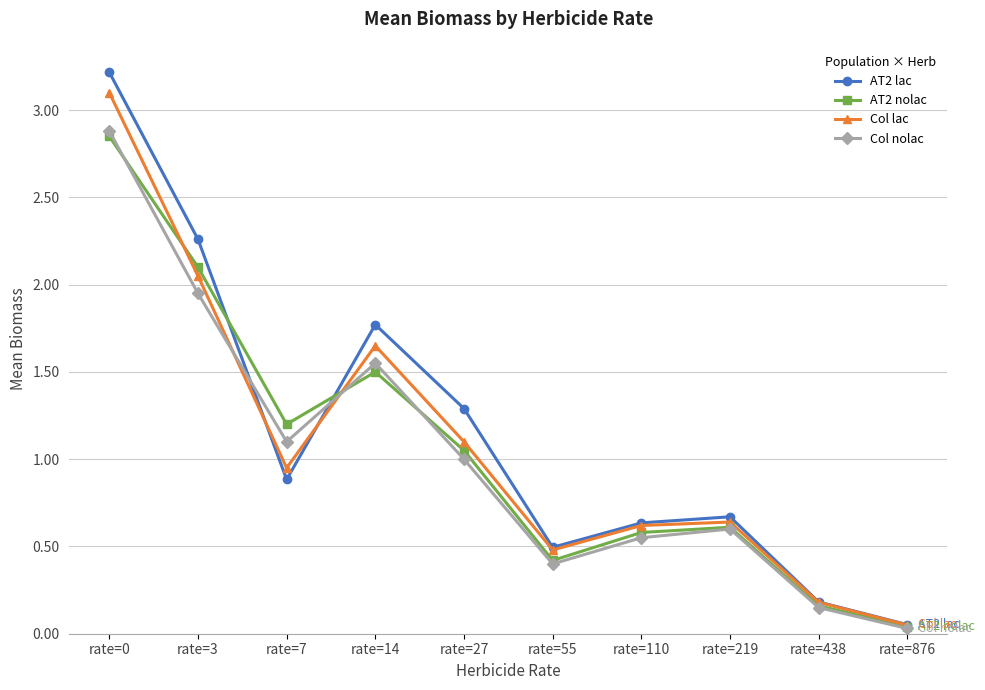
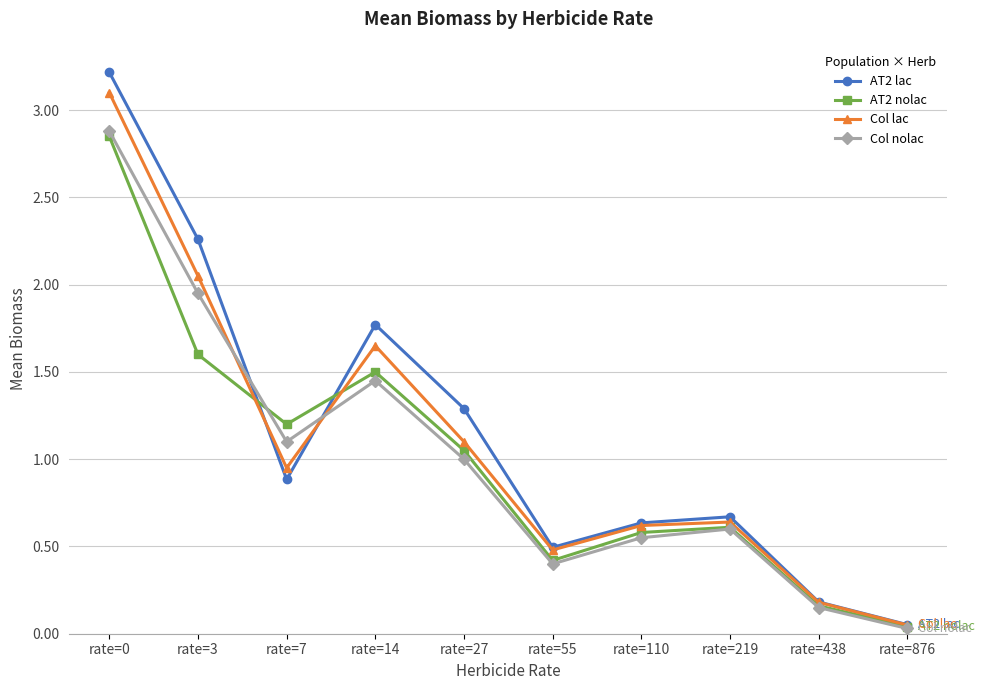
  {
    "AT2 lac": {
      "rate=0": 3.22,
      "rate=3": 2.26,
      "rate=7": 0.88,
      "rate=14": 1.77,
      "rate=27": 1.29,
      "rate=55": 0.50,
      "rate=110": 0.64,
      "rate=219": 0.67
    },
    "AT2 nolac": {
      "rate=0": 2.85,
-     "rate=3": 2.1,
+     "rate=3": 1.6,
      "rate=7": 1.2,
      "rate=14": 1.5,
      "rate=27": 1.05,
      "rate=55": 0.42,
      "rate=110": 0.58
    },
    "Col lac": {
      "rate=0": 3.10,
      "rate=3": 2.05,
      "rate=7": 0.95,
      "rate=14": 1.65,
      "rate=27": 1.10,
      "rate=55": 0.48,
      "rate=110": 0.62,
      "rate=219": 0.64
    },
    "Col nolac": {
      "rate=0": 2.88,
      "rate=3": 1.95,
      "rate=7": 1.10,
-     "rate=14": 1.55,
+     "rate=14": 1.45,
      "rate=27": 1.00,
      "rate=55": 0.40,
      "rate=110": 0.55
    }
  }
